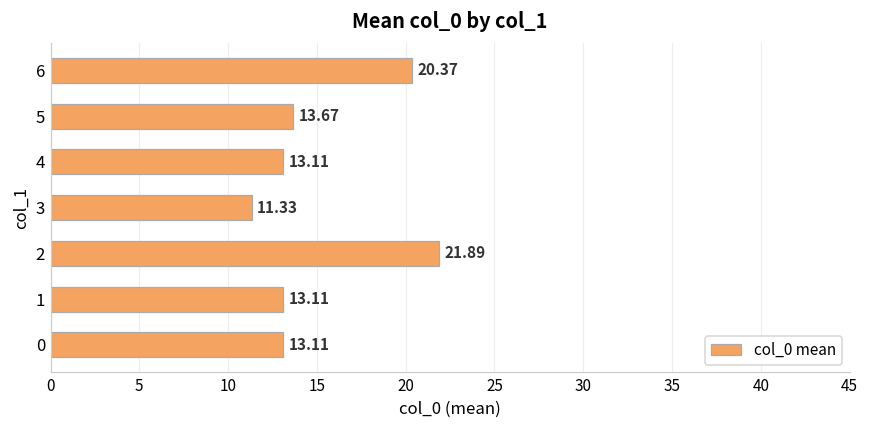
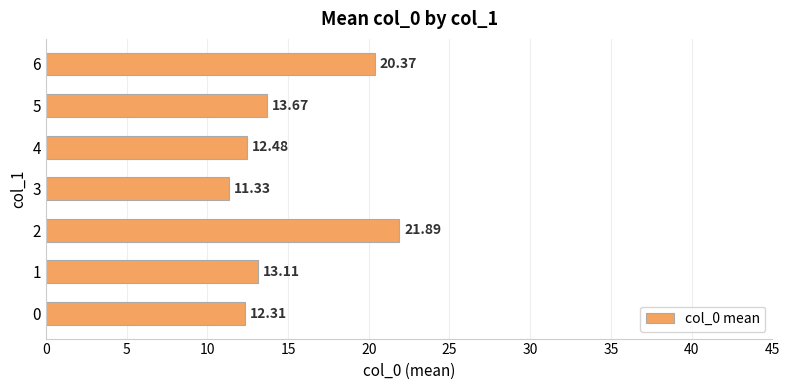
  {
    "6": 20.37,
    "5": 13.67,
-   "4": 13.11,
+   "4": 12.48,
    "3": 11.33,
    "2": 21.89,
    "1": 13.11,
-   "0": 13.11
+   "0": 12.31
  }
